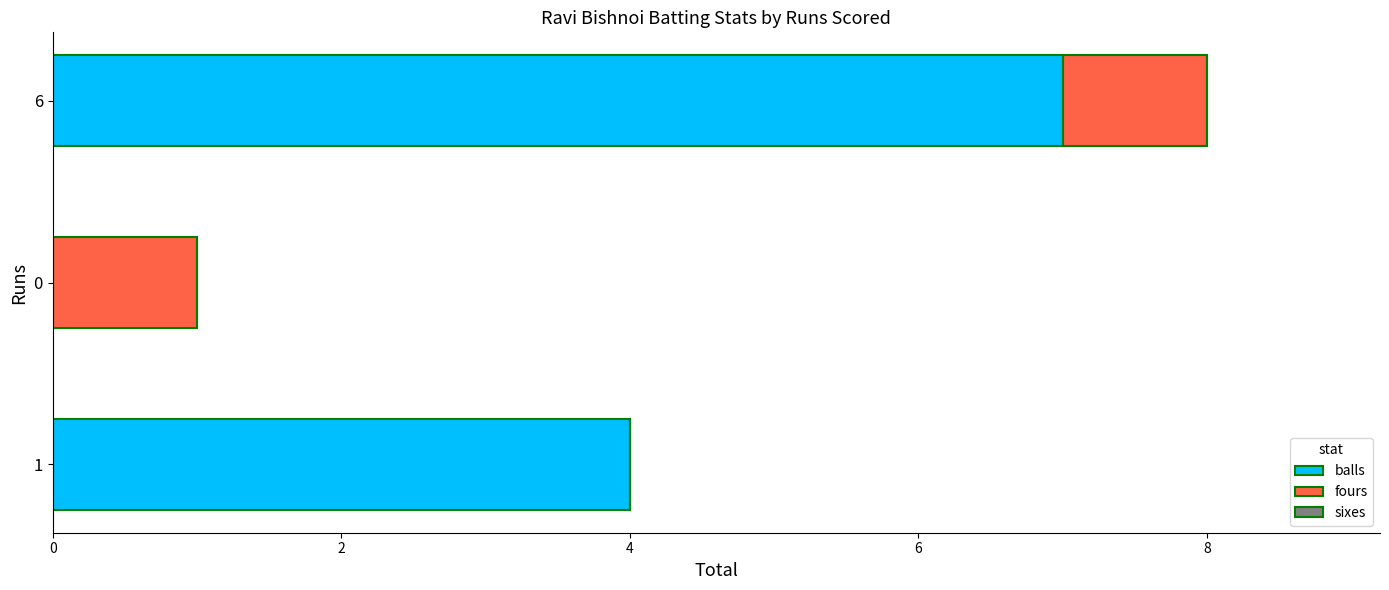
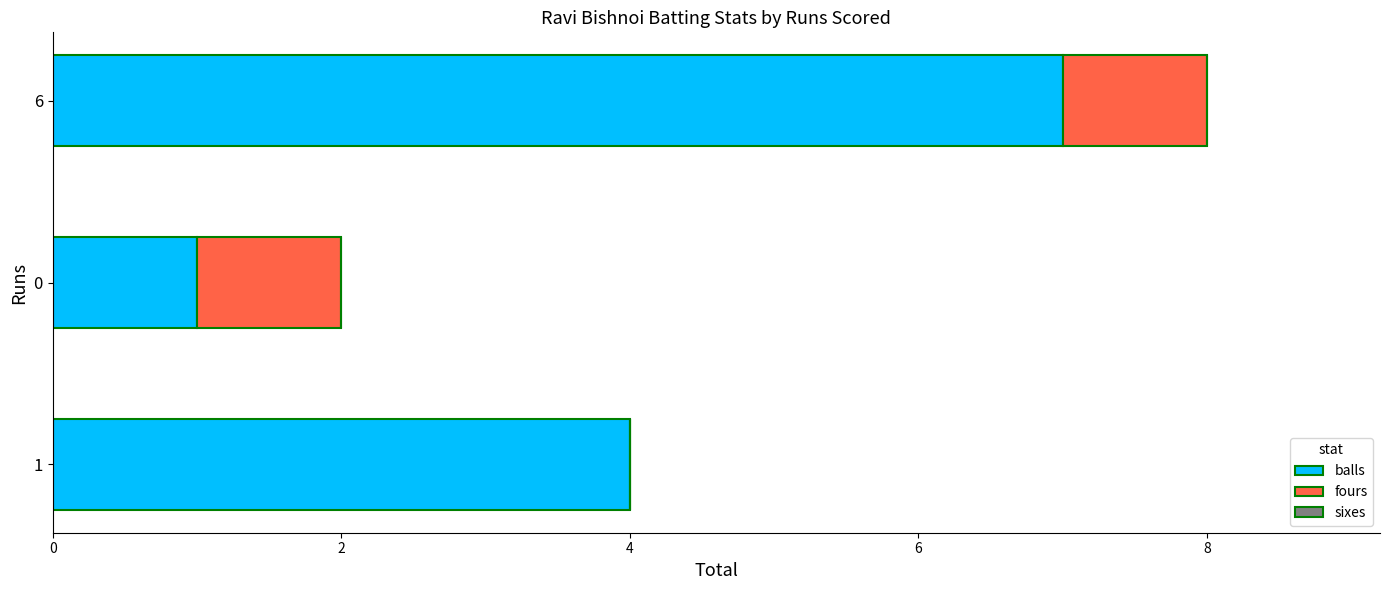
  {
    "balls": {
      "6": 7,
-     "0": 0,
+     "0": 1,
      "1": 4
    },
    "sixes": {
      "1": 0
    }
  }
